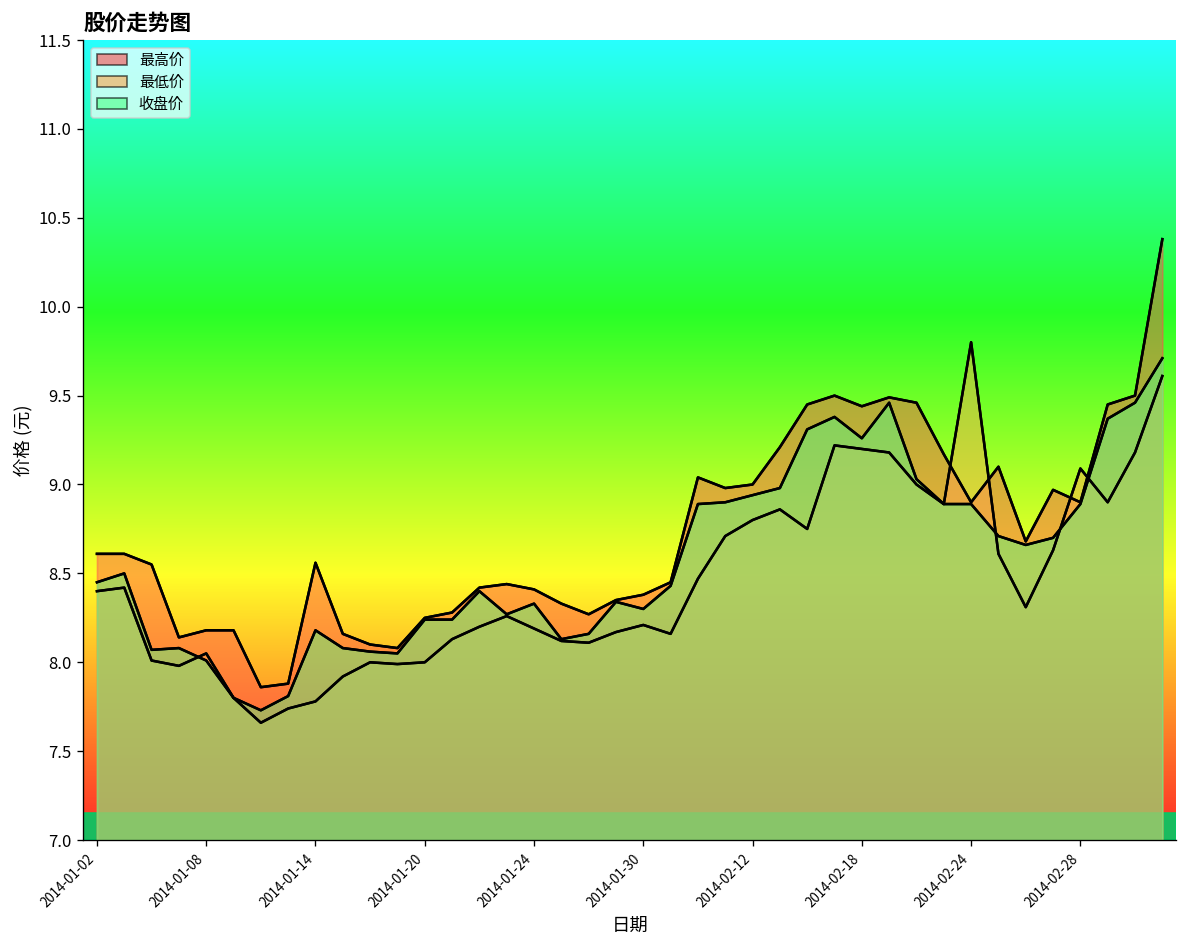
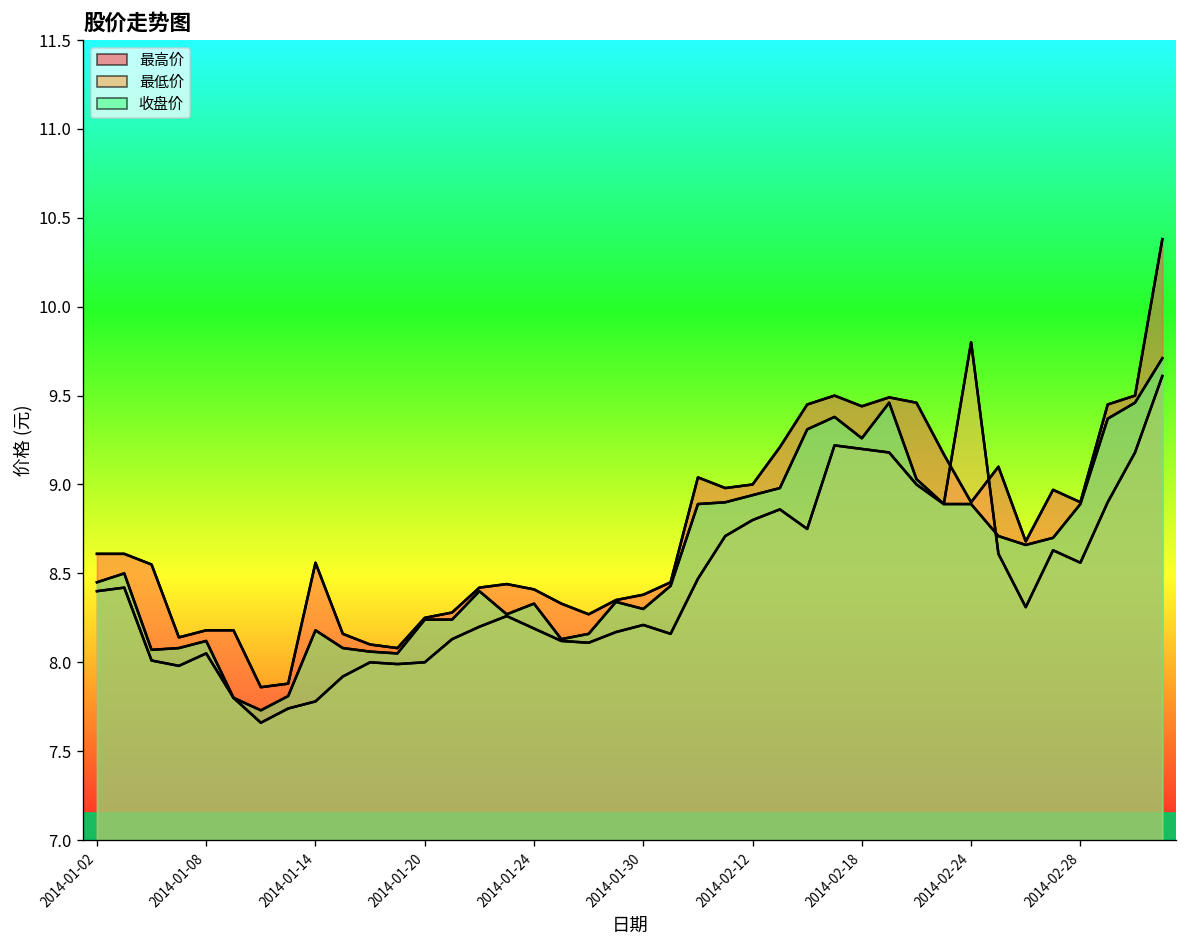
  {
    "最高价": {
      "2014-01-02": 8.61,
      "2014-01-08": 8.18,
      "2014-01-14": 8.56,
      "2014-01-24": 8.41,
      "2014-01-30": 8.38,
      "2014-02-12": 9.00,
      "2014-02-18": 9.44
    },
    "最低价": {
      "2014-01-02": 8.40,
      "2014-01-08": 8.05,
      "2014-01-14": 7.78,
      "2014-01-20": 8.00,
      "2014-01-24": 8.19,
      "2014-01-30": 8.21,
      "2014-02-12": 8.80,
      "2014-02-18": 9.20,
      "2014-02-24": 9.80,
-     "2014-02-28": 9.09
+     "2014-02-28": 8.56
    },
    "收盘价": {
      "2014-01-02": 8.45,
-     "2014-01-08": 8.01,
+     "2014-01-08": 8.12,
      "2014-01-14": 8.18,
      "2014-01-24": 8.33,
      "2014-01-30": 8.30,
      "2014-02-12": 8.94,
      "2014-02-18": 9.26
    }
  }
